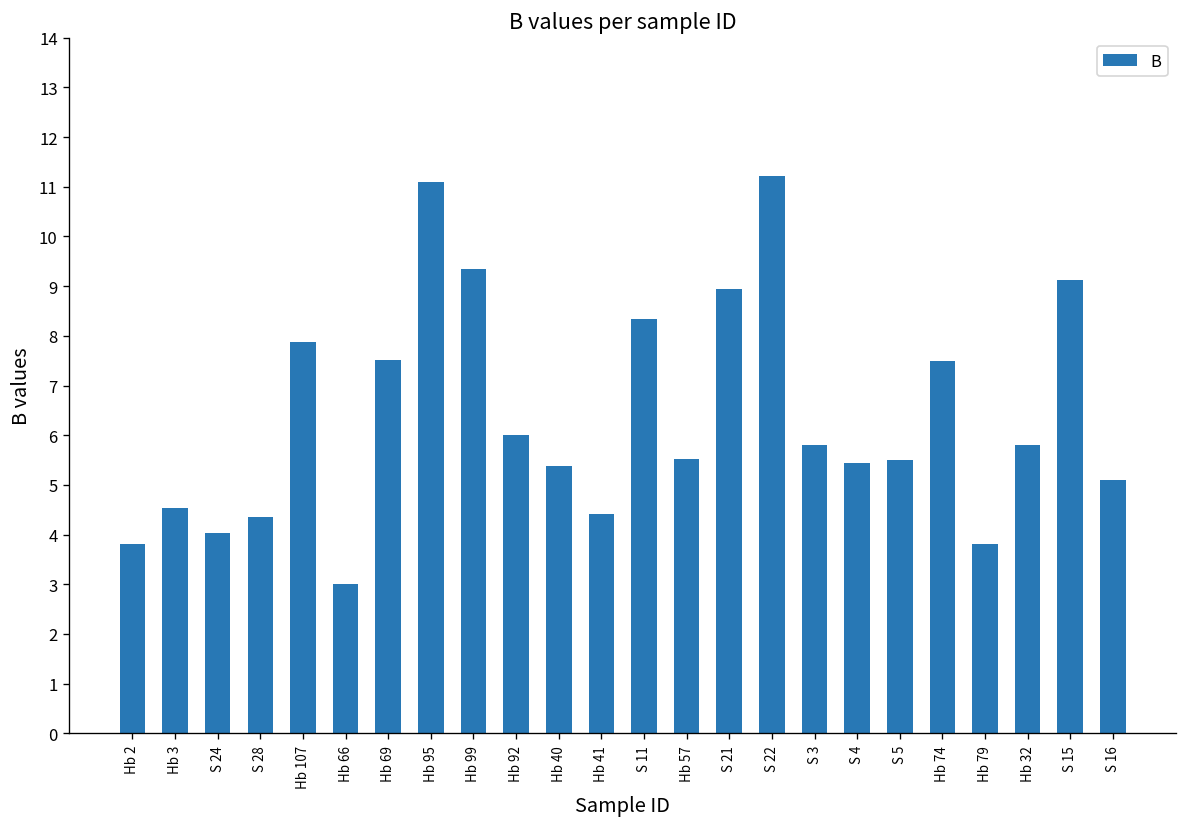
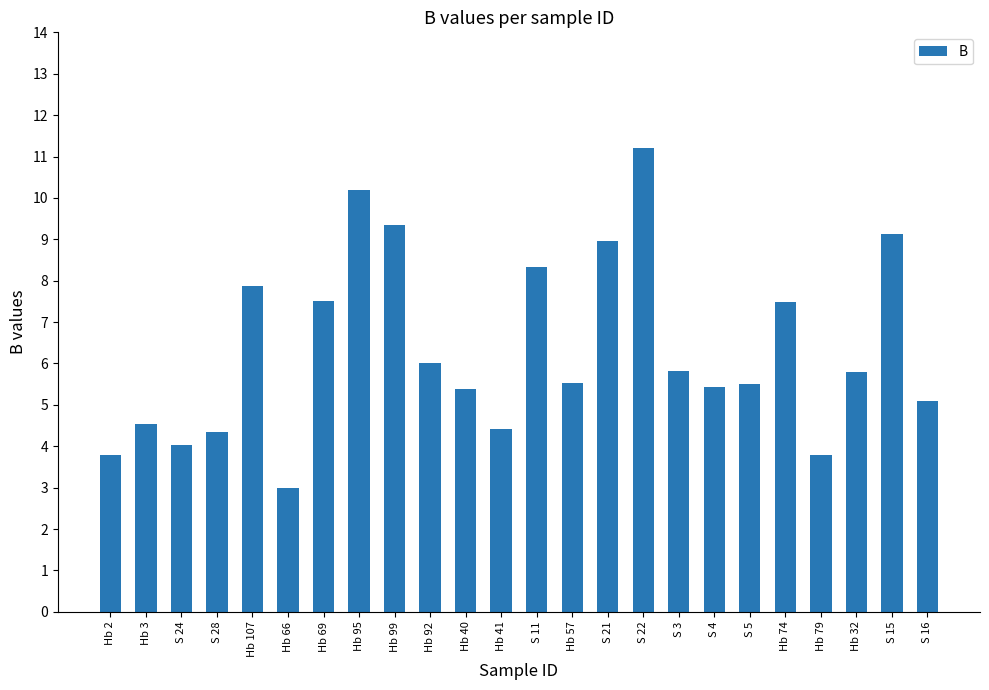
  {
    "Hb 2": 3.8,
    "Hb 3": 4.5,
    "S 24": 4.0,
    "S 28": 4.4,
    "Hb 107": 7.9,
    "Hb 66": 3.0,
    "Hb 69": 7.5,
-   "Hb 95": 11.1,
+   "Hb 95": 10.2,
    "Hb 99": 9.4,
    "Hb 92": 6.0,
    "Hb 40": 5.4,
    "Hb 41": 4.4,
    "S 11": 8.3,
    "Hb 57": 5.5,
    "S 21": 9.0,
    "S 22": 11.2,
    "S 3": 5.8,
    "S 4": 5.4,
    "S 5": 5.5,
    "Hb 74": 7.5,
    "Hb 79": 3.8,
    "Hb 32": 5.8,
    "S 15": 9.1,
    "S 16": 5.1
  }
